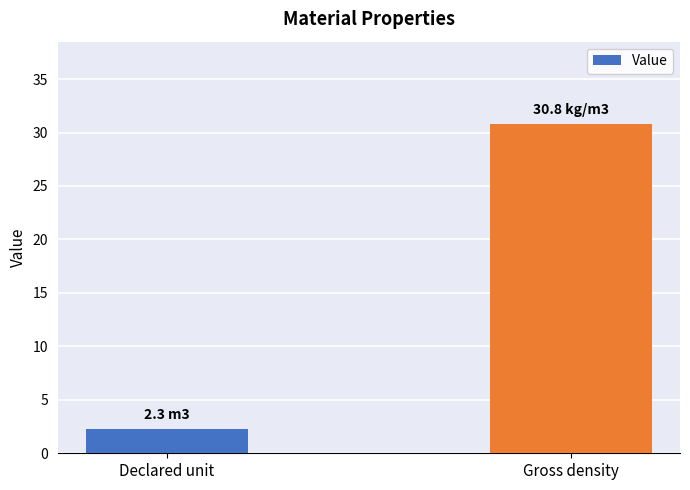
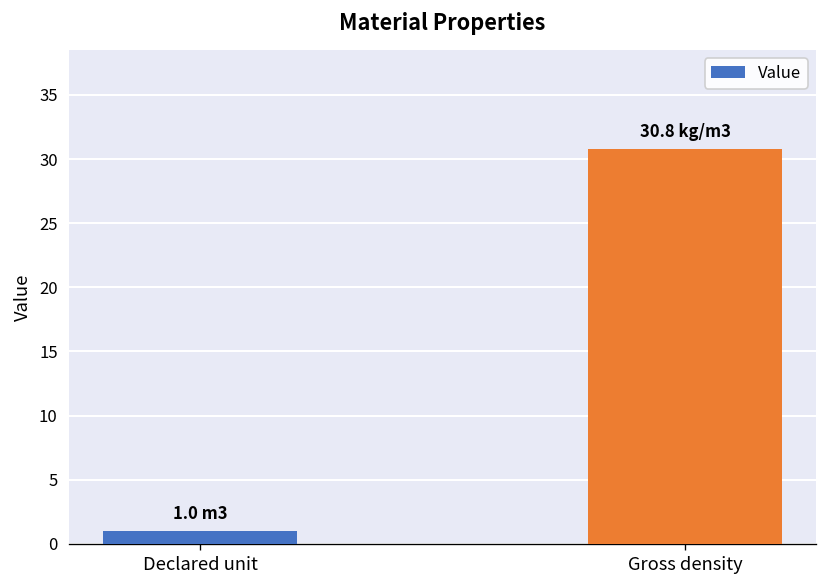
  {
-   "Declared unit": 2.3,
+   "Declared unit": 1.0,
    "Gross density": 30.8
  }
